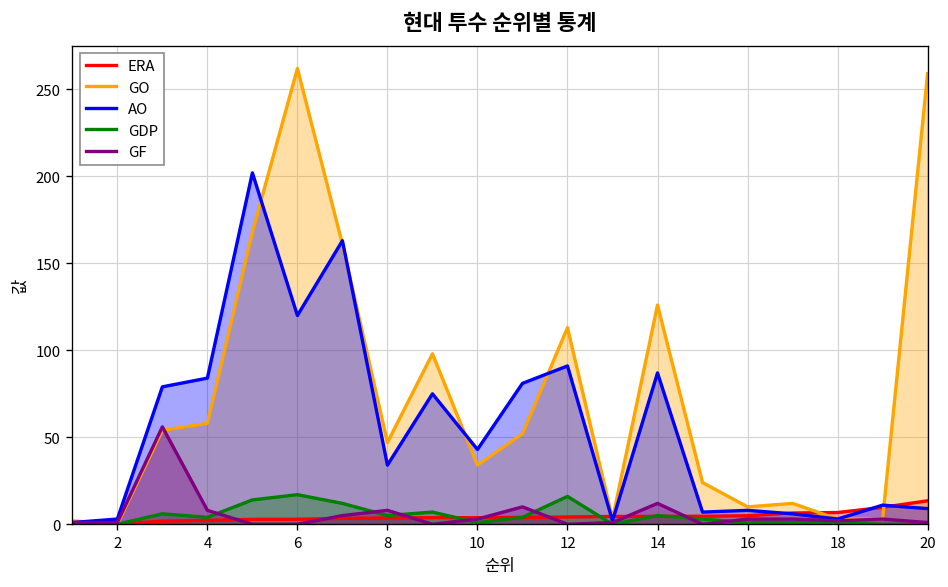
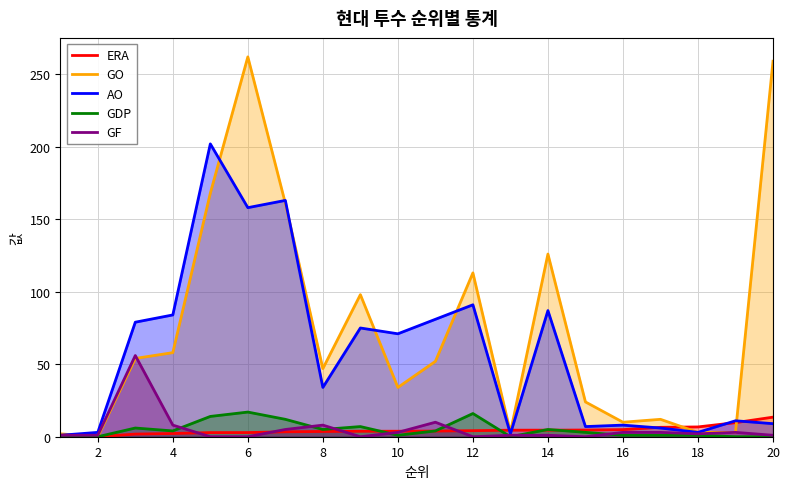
  {
    "ERA": {
      "4": 2,
      "6": 3,
      "12": 4,
      "16": 5,
      "18": 7,
      "20": 14
    },
    "GO": {
      "4": 58,
      "6": 262,
      "8": 47,
      "10": 34,
      "12": 113,
      "14": 126,
      "16": 10,
      "20": 259
    },
    "AO": {
      "2": 3,
      "4": 84,
-     "6": 120,
+     "6": 158,
      "8": 34,
-     "10": 43,
+     "10": 71,
      "12": 91,
      "14": 87,
      "16": 8,
      "20": 9
    },
    "GDP": {
      "4": 4,
      "6": 17,
      "10": 1,
      "12": 16,
      "16": 1
    },
    "GF": {
      "4": 8,
      "6": 0,
      "8": 8,
      "12": 0,
-     "14": 12,
+     "14": 1,
      "16": 3
    }
  }
